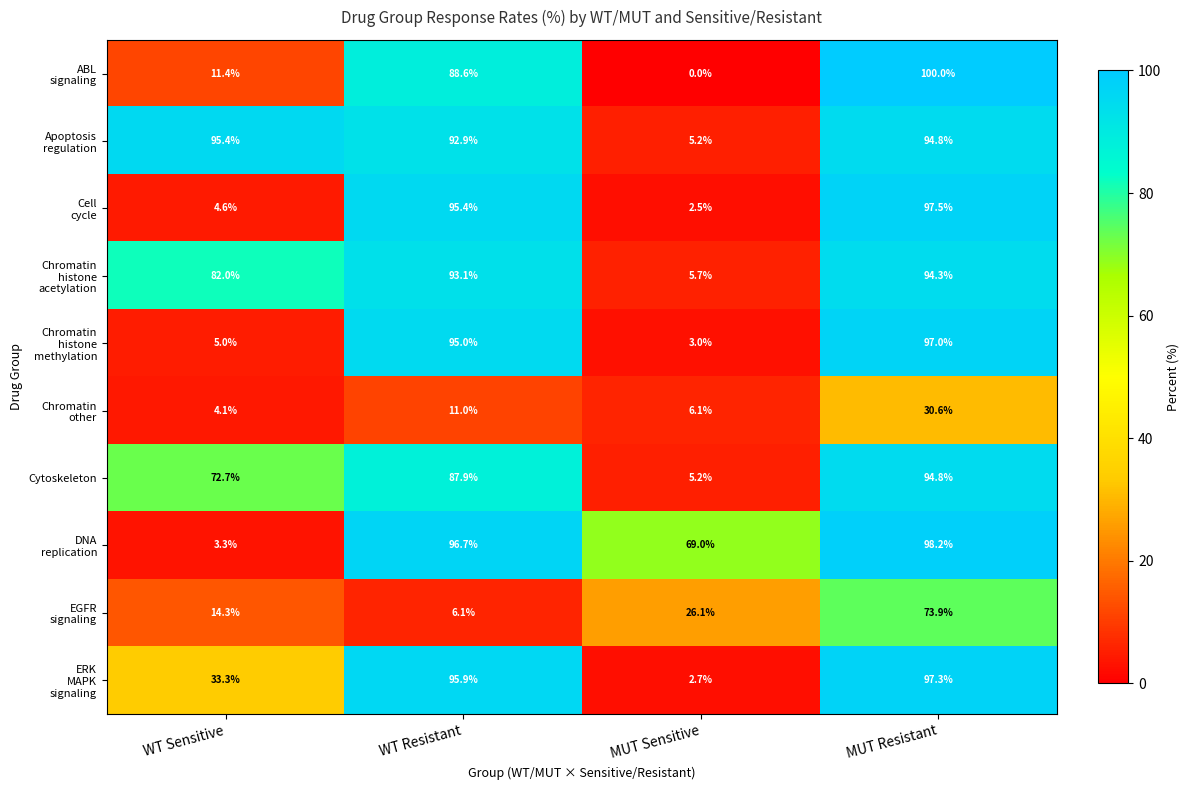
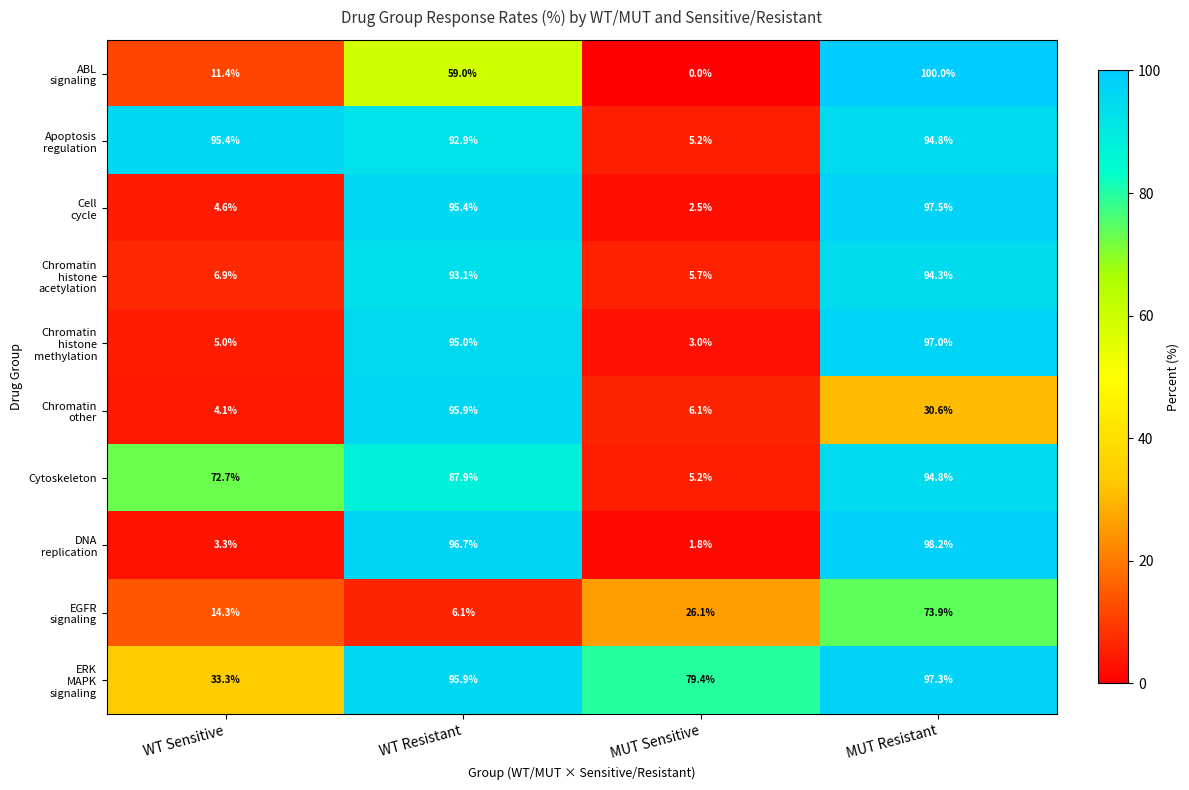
  {
    "ABL signaling": {
      "WT Sensitive": "11.4%",
-     "WT Resistant": "88.6%",
+     "WT Resistant": "59.0%",
      "MUT Sensitive": "0.0%",
      "MUT Resistant": "100.0%"
    },
    "Apoptosis regulation": {
      "WT Sensitive": "95.4%",
      "WT Resistant": "92.9%",
      "MUT Sensitive": "5.2%",
      "MUT Resistant": "94.8%"
    },
    "Cell cycle": {
      "WT Sensitive": "4.6%",
      "WT Resistant": "95.4%",
      "MUT Sensitive": "2.5%",
      "MUT Resistant": "97.5%"
    },
    "Chromatin histone acetylation": {
-     "WT Sensitive": "82.0%",
+     "WT Sensitive": "6.9%",
      "WT Resistant": "93.1%",
      "MUT Sensitive": "5.7%",
      "MUT Resistant": "94.3%"
    },
    "Chromatin histone methylation": {
      "WT Sensitive": "5.0%",
      "WT Resistant": "95.0%",
      "MUT Sensitive": "3.0%",
      "MUT Resistant": "97.0%"
    },
    "Chromatin other": {
      "WT Sensitive": "4.1%",
-     "WT Resistant": "11.0%",
+     "WT Resistant": "95.9%",
      "MUT Sensitive": "6.1%",
      "MUT Resistant": "30.6%"
    },
    "Cytoskeleton": {
      "WT Sensitive": "72.7%",
      "WT Resistant": "87.9%",
      "MUT Sensitive": "5.2%",
      "MUT Resistant": "94.8%"
    },
    "DNA replication": {
      "WT Sensitive": "3.3%",
      "WT Resistant": "96.7%",
-     "MUT Sensitive": "69.0%",
+     "MUT Sensitive": "1.8%",
      "MUT Resistant": "98.2%"
    },
    "EGFR signaling": {
      "WT Sensitive": "14.3%",
      "WT Resistant": "6.1%",
      "MUT Sensitive": "26.1%",
      "MUT Resistant": "73.9%"
    },
    "ERK MAPK signaling": {
      "WT Sensitive": "33.3%",
      "WT Resistant": "95.9%",
-     "MUT Sensitive": "2.7%",
+     "MUT Sensitive": "79.4%",
      "MUT Resistant": "97.3%"
    }
  }
